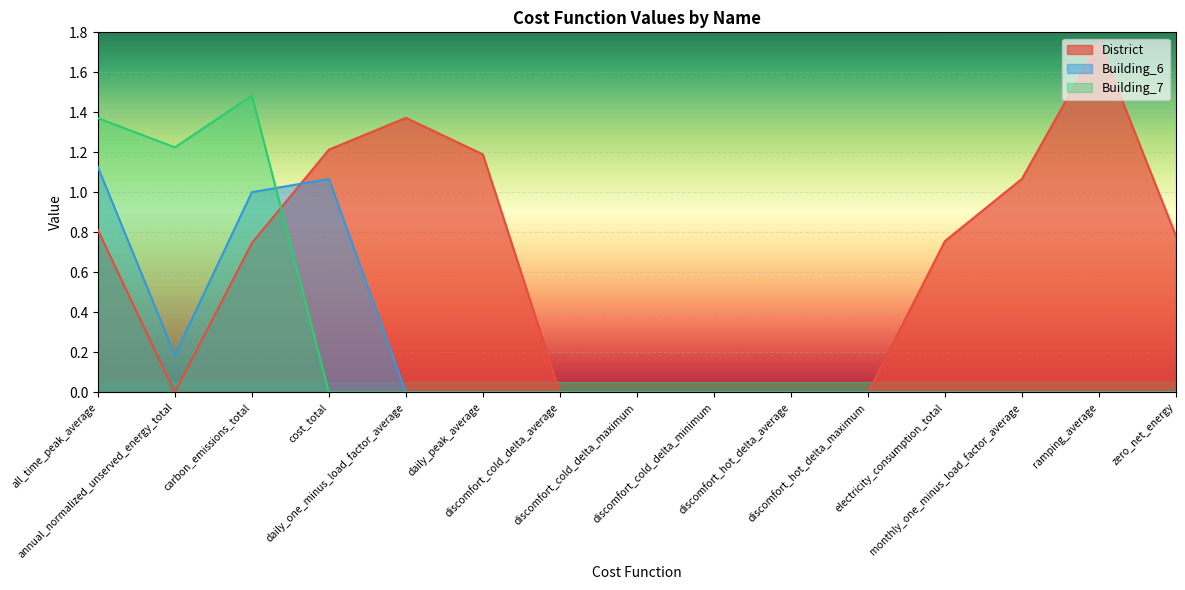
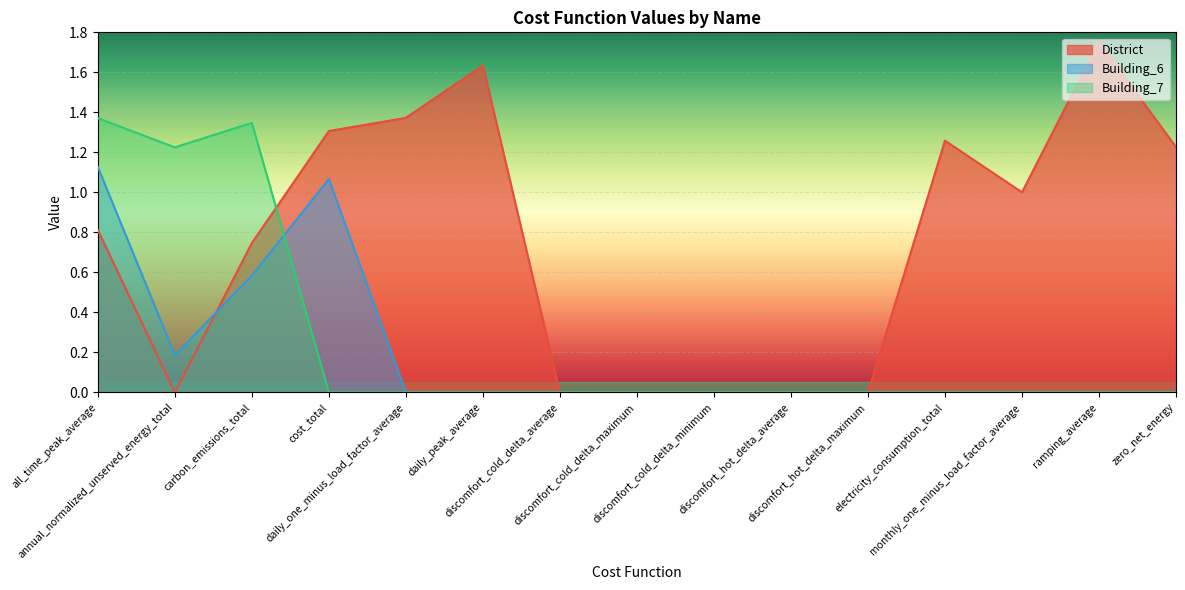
  {
    "District": {
      "all_time_peak_average": 0.81,
      "carbon_emissions_total": 0.75,
-     "cost_total": 1.21,
+     "cost_total": 1.31,
      "daily_one_minus_load_factor_average": 1.37,
-     "daily_peak_average": 1.19,
-     "electricity_consumption_total": 0.76,
-     "monthly_one_minus_load_factor_average": 1.07,
-     "zero_net_energy": 0.78
+     "daily_peak_average": 1.63,
+     "electricity_consumption_total": 1.26,
+     "monthly_one_minus_load_factor_average": 1.00,
+     "zero_net_energy": 1.23
    },
    "Building_6": {
      "all_time_peak_average": 1.13,
      "annual_normalized_unserved_energy_total": 0.19,
-     "carbon_emissions_total": 1.00,
+     "carbon_emissions_total": 0.58,
      "cost_total": 1.07
    },
    "Building_7": {
      "all_time_peak_average": 1.37,
      "annual_normalized_unserved_energy_total": 1.23,
-     "carbon_emissions_total": 1.48
+     "carbon_emissions_total": 1.35
    }
  }
